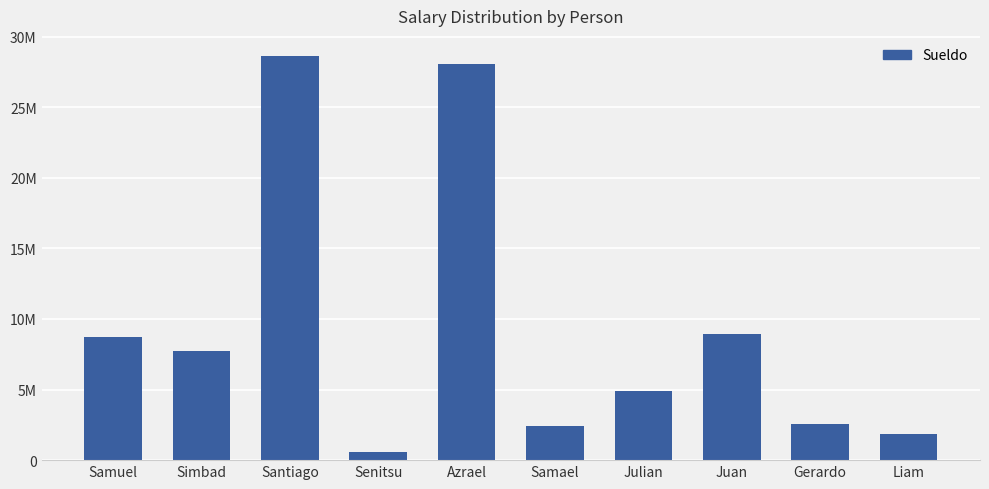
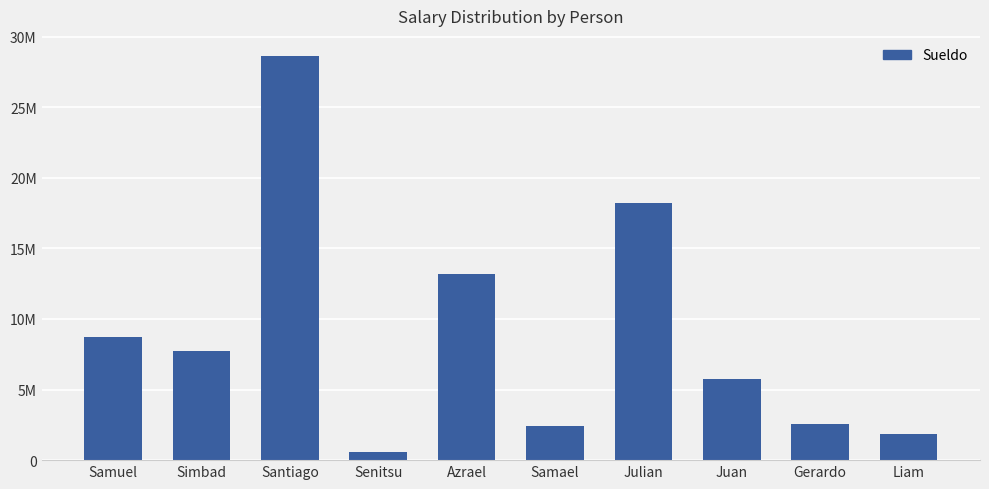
  {
    "Samuel": 8800000,
    "Simbad": 7700000,
    "Santiago": 28600000,
    "Senitsu": 600000,
-   "Azrael": 28100000,
+   "Azrael": 13200000,
    "Samael": 2400000,
-   "Julian": 4900000,
-   "Juan": 9000000,
+   "Julian": 18200000,
+   "Juan": 5800000,
    "Gerardo": 2500000,
    "Liam": 1900000
  }
